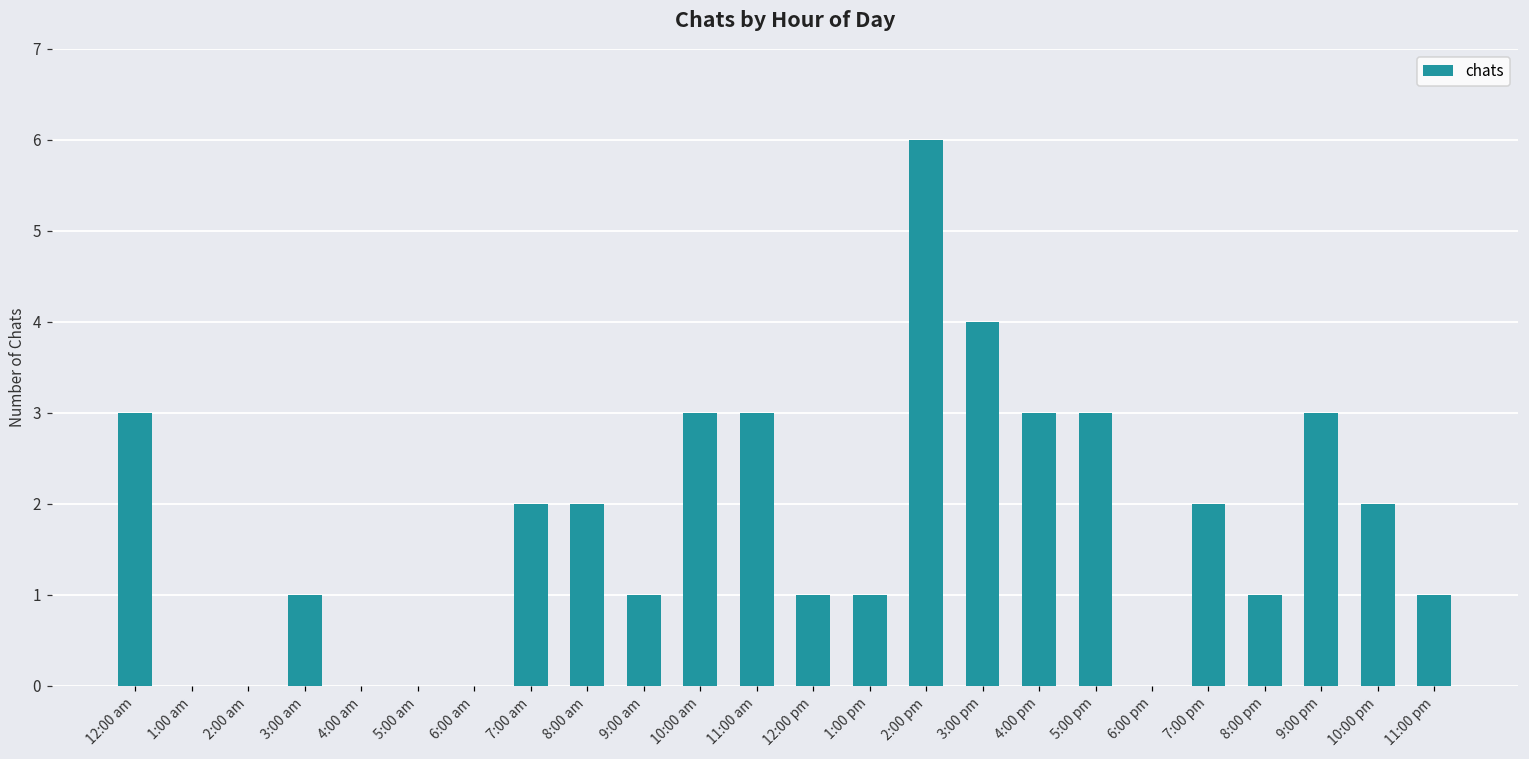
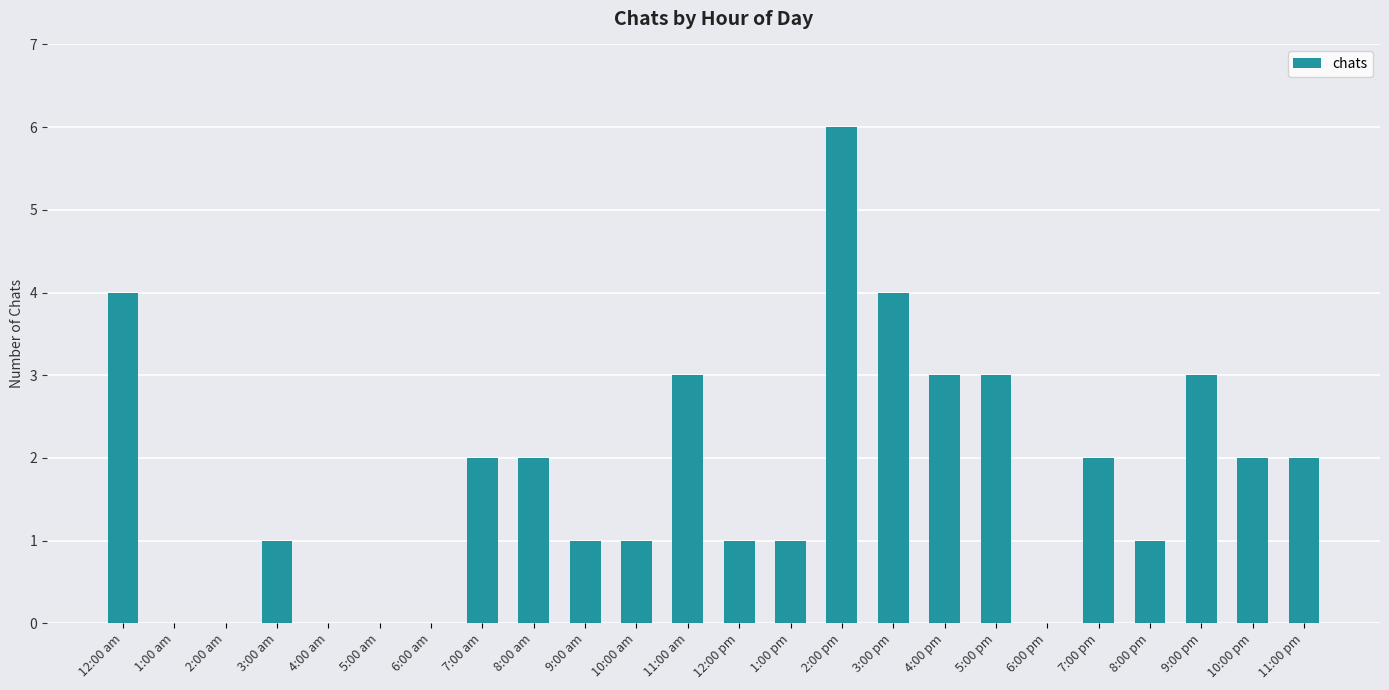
  {
-   "12:00 am": 3,
+   "12:00 am": 4,
    "1:00 am": 0,
    "2:00 am": 0,
    "3:00 am": 1,
    "4:00 am": 0,
    "5:00 am": 0,
    "6:00 am": 0,
    "7:00 am": 2,
    "8:00 am": 2,
    "9:00 am": 1,
-   "10:00 am": 3,
+   "10:00 am": 1,
    "11:00 am": 3,
    "12:00 pm": 1,
    "1:00 pm": 1,
    "2:00 pm": 6,
    "3:00 pm": 4,
    "4:00 pm": 3,
    "5:00 pm": 3,
    "6:00 pm": 0,
    "7:00 pm": 2,
    "8:00 pm": 1,
    "9:00 pm": 3,
    "10:00 pm": 2,
-   "11:00 pm": 1
+   "11:00 pm": 2
  }
